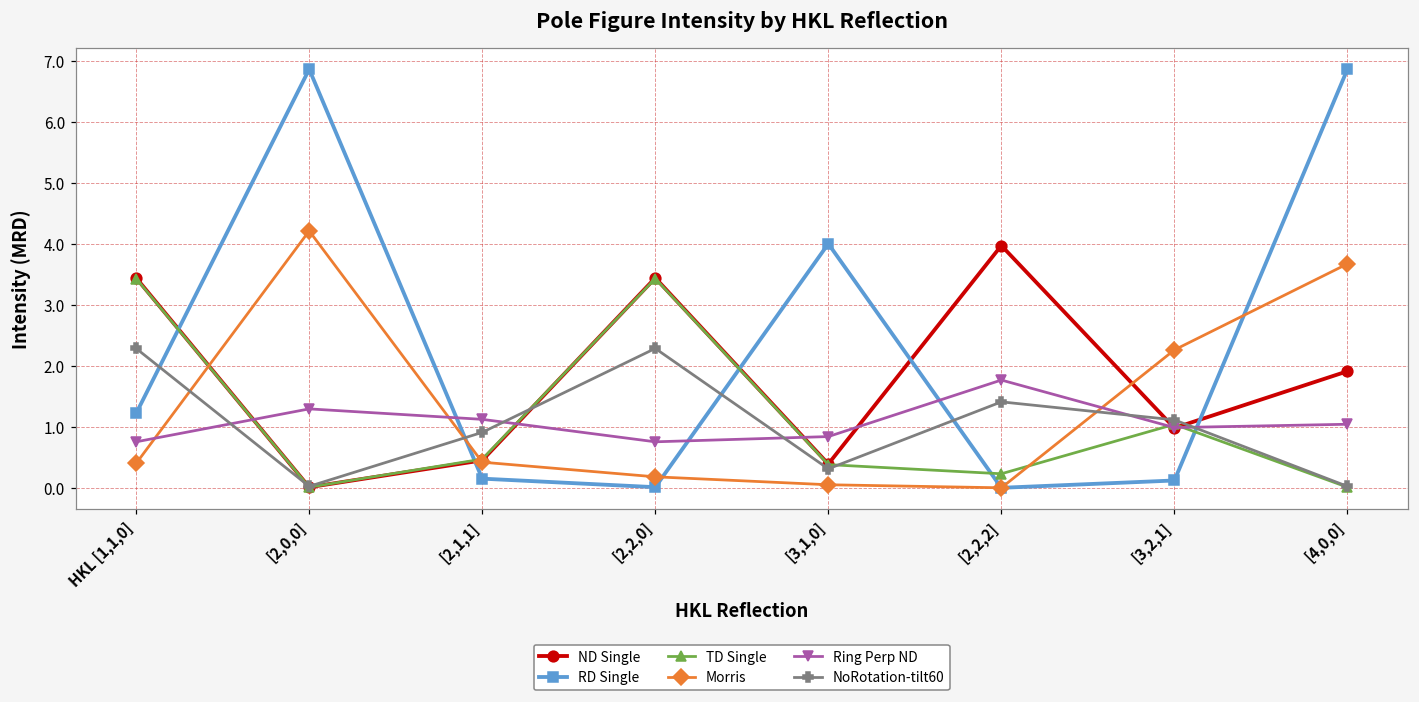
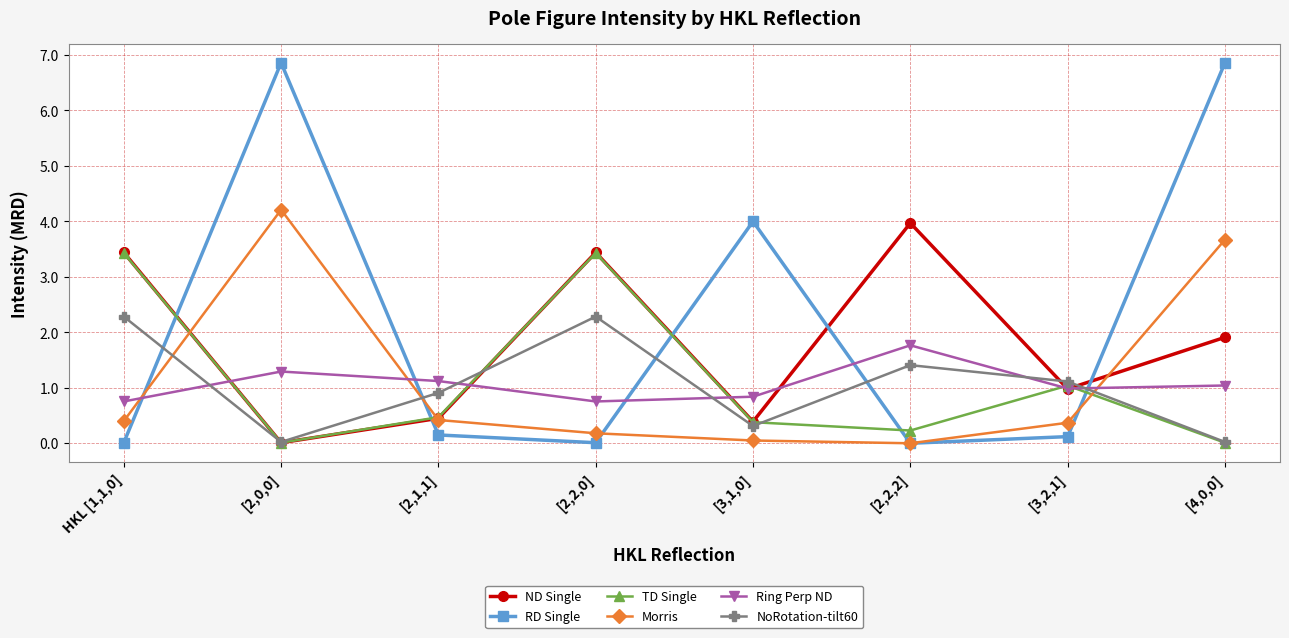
  {
    "ND Single": {
      "[2,2,2]": 4.0,
      "[4,0,0]": 1.9
    },
    "RD Single": {
-     "HKL [1,1,0]": 1.2,
+     "HKL [1,1,0]": 0.0,
      "[2,0,0]": 6.9,
      "[2,1,1]": 0.2,
      "[2,2,0]": 0.0,
      "[3,1,0]": 4.0,
      "[3,2,1]": 0.1,
      "[4,0,0]": 6.9
    },
    "TD Single": {
      "[2,2,2]": 0.2,
      "[3,2,1]": 1.0
    },
    "Morris": {
      "HKL [1,1,0]": 0.4,
      "[2,0,0]": 4.2,
      "[2,2,0]": 0.2,
      "[3,1,0]": 0.1,
-     "[3,2,1]": 2.3,
+     "[3,2,1]": 0.4,
      "[4,0,0]": 3.7
    },
    "Ring Perp ND": {
      "HKL [1,1,0]": 0.8,
      "[2,0,0]": 1.3,
      "[2,1,1]": 1.1,
      "[2,2,0]": 0.8,
      "[3,1,0]": 0.8,
      "[2,2,2]": 1.8,
      "[4,0,0]": 1.0
    },
    "NoRotation-tilt60": {
      "HKL [1,1,0]": 2.3,
      "[2,1,1]": 0.9,
      "[2,2,0]": 2.3,
      "[3,1,0]": 0.3,
      "[2,2,2]": 1.4,
      "[3,2,1]": 1.1
    }
  }
